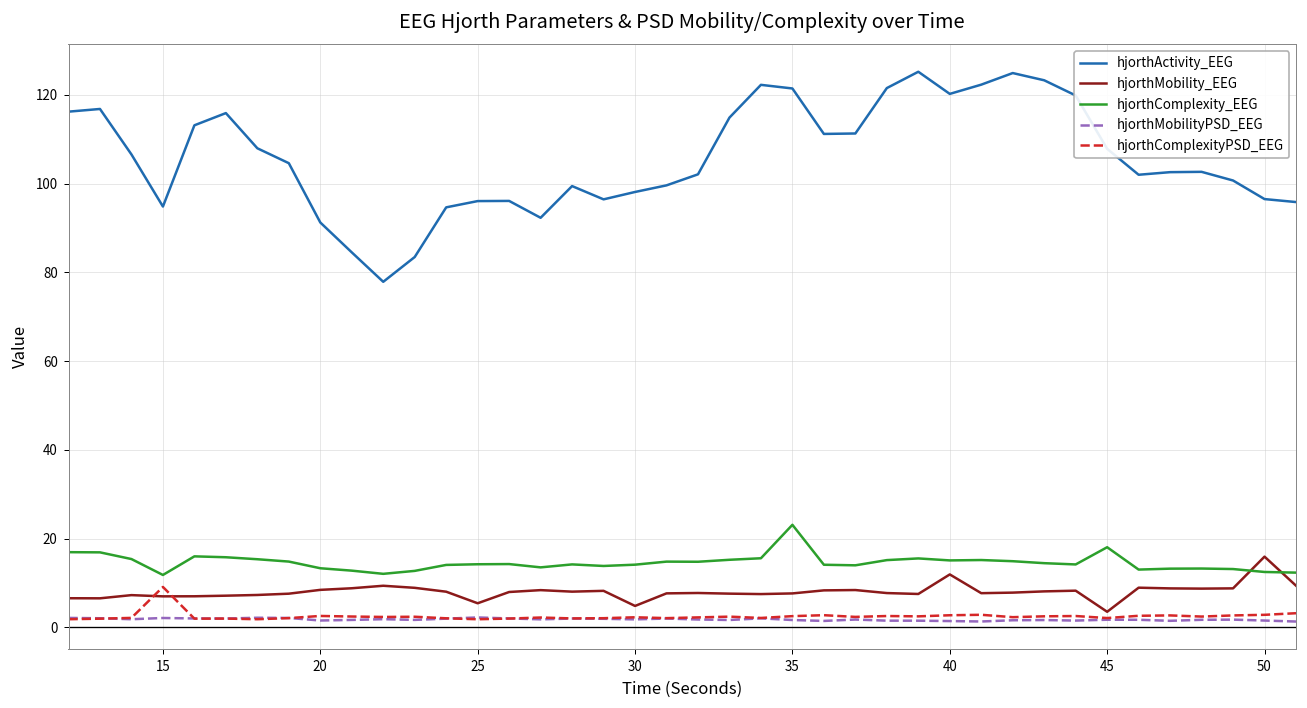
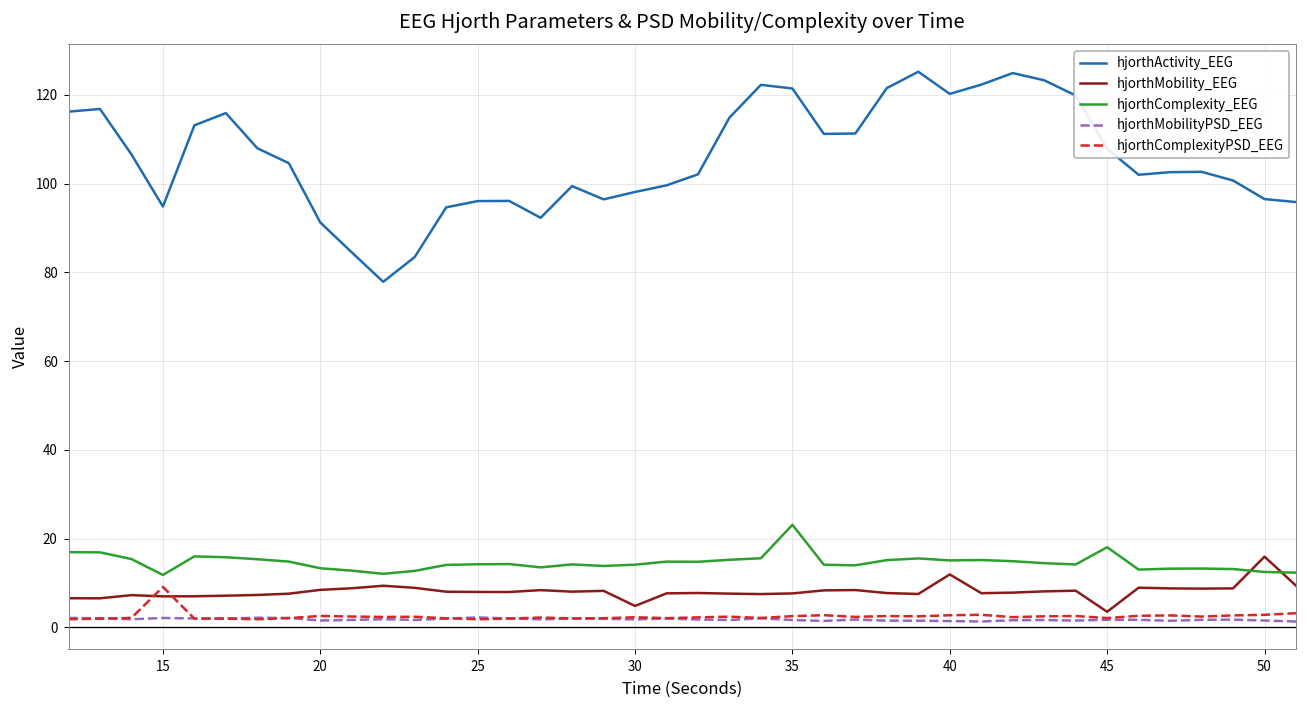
  {
    "hjorthActivity_EEG": {
      "15": 95,
      "20": 91,
      "25": 96,
      "30": 98,
      "35": 121,
      "40": 120,
      "45": 108,
      "50": 96
    },
    "hjorthMobility_EEG": {
      "15": 7,
      "20": 8,
-     "25": 5,
+     "25": 8,
      "30": 5,
      "35": 8,
      "40": 12,
      "45": 4,
      "50": 16
    },
    "hjorthComplexity_EEG": {
      "15": 12,
      "20": 13,
      "25": 14,
      "30": 14,
      "35": 23,
      "40": 15,
      "45": 18,
      "50": 12
    },
    "hjorthMobilityPSD_EEG": {
      "15": 2,
      "20": 2,
      "35": 2,
      "40": 1,
      "50": 2
    },
    "hjorthComplexityPSD_EEG": {
      "15": 9,
      "20": 3,
      "35": 3,
      "40": 3,
      "50": 3
    }
  }
